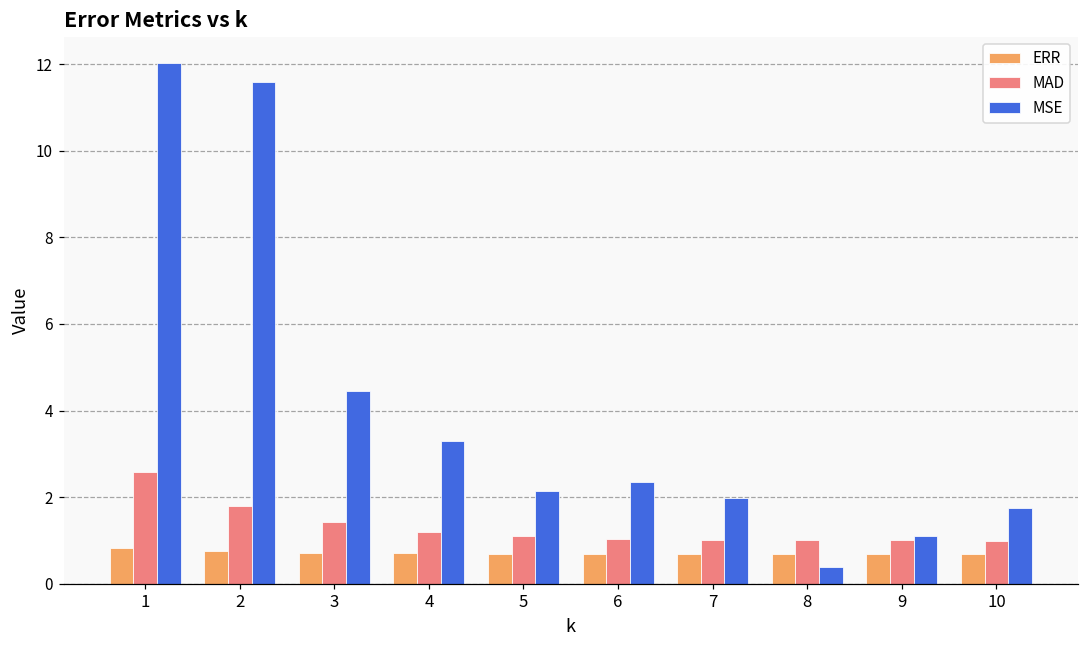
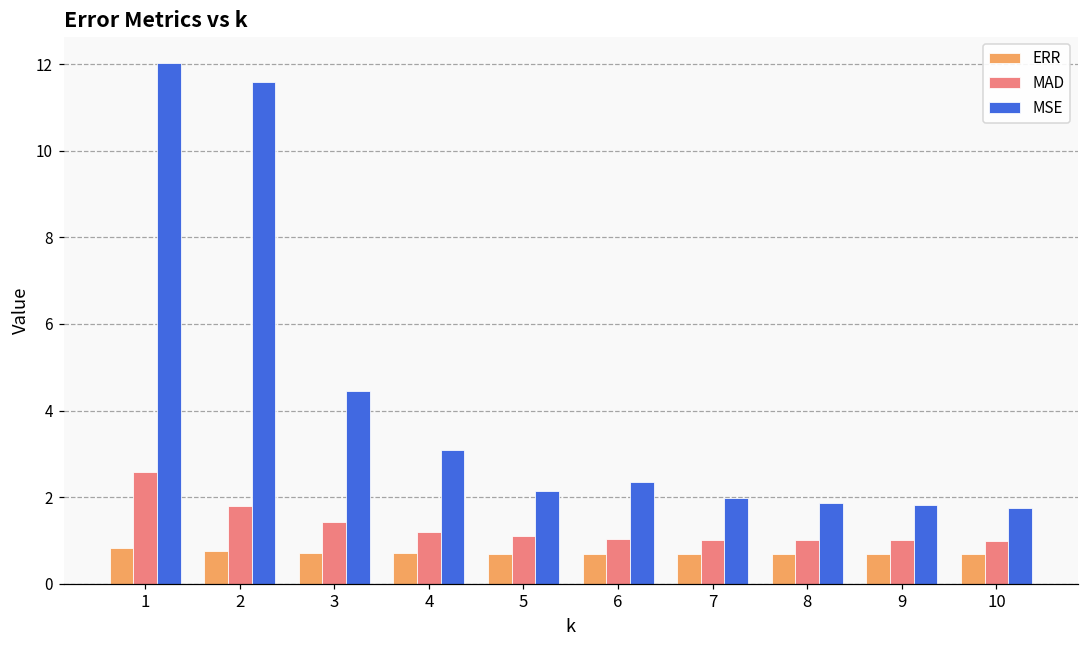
  {
    "MSE": {
      "1": 12.0,
      "2": 11.6,
      "3": 4.5,
-     "4": 3.3,
+     "4": 3.1,
      "5": 2.1,
      "6": 2.3,
      "7": 2.0,
-     "8": 0.4,
-     "9": 1.1,
+     "8": 1.9,
+     "9": 1.8,
      "10": 1.8
    }
  }
